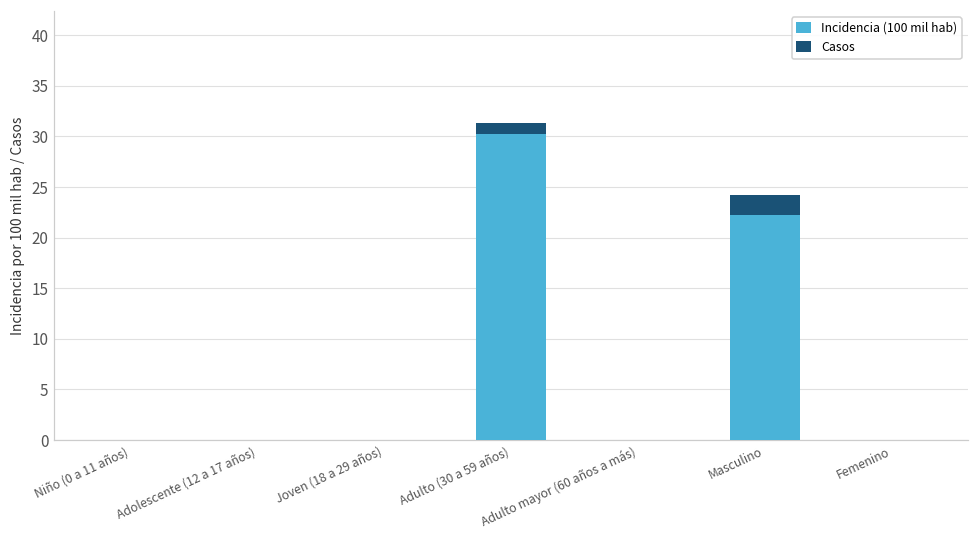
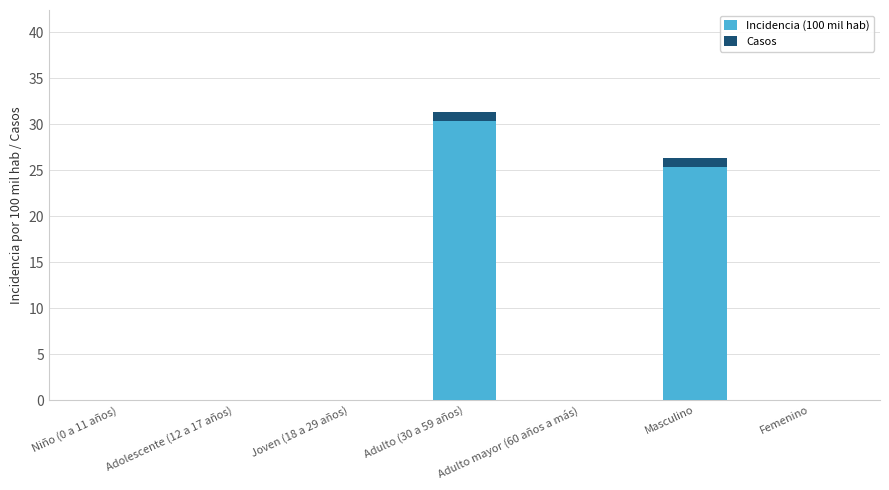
  {
    "Incidencia (100 mil hab)": {
      "Niño (0 a 11 años)": 0,
      "Adolescente (12 a 17 años)": 0,
      "Joven (18 a 29 años)": 0,
      "Adulto (30 a 59 años)": 30,
      "Adulto mayor (60 años a más)": 0,
-     "Masculino": 22,
+     "Masculino": 25,
      "Femenino": 0
    },
    "Casos": {
      "Niño (0 a 11 años)": 0,
      "Adolescente (12 a 17 años)": 0,
      "Joven (18 a 29 años)": 0,
      "Adulto (30 a 59 años)": 1,
      "Adulto mayor (60 años a más)": 0,
-     "Masculino": 2,
+     "Masculino": 1,
      "Femenino": 0
    }
  }
